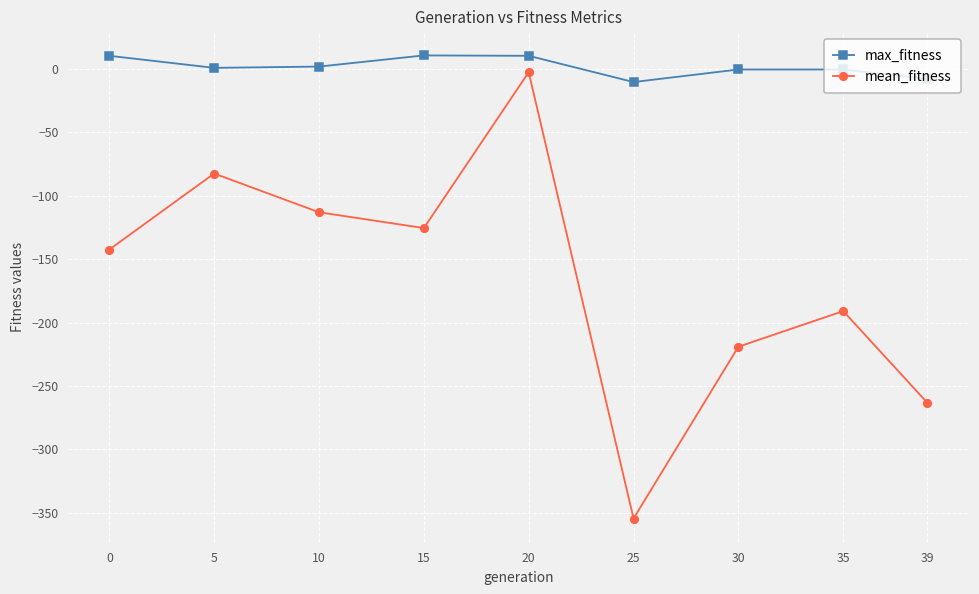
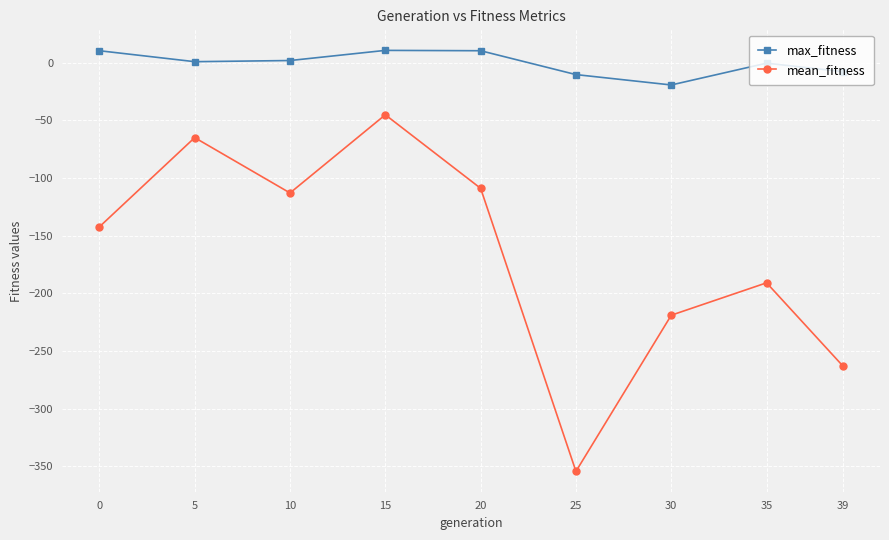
  {
    "max_fitness": {
      "0": 10,
      "5": 1,
      "10": 2,
      "15": 11,
      "20": 10,
      "25": -10,
-     "30": 0
+     "30": -19
    },
    "mean_fitness": {
      "0": -142,
-     "5": -82,
+     "5": -65,
      "10": -113,
-     "15": -125,
-     "20": -3,
+     "15": -45,
+     "20": -109,
      "25": -354,
      "30": -219,
      "35": -191,
      "39": -263
    }
  }
